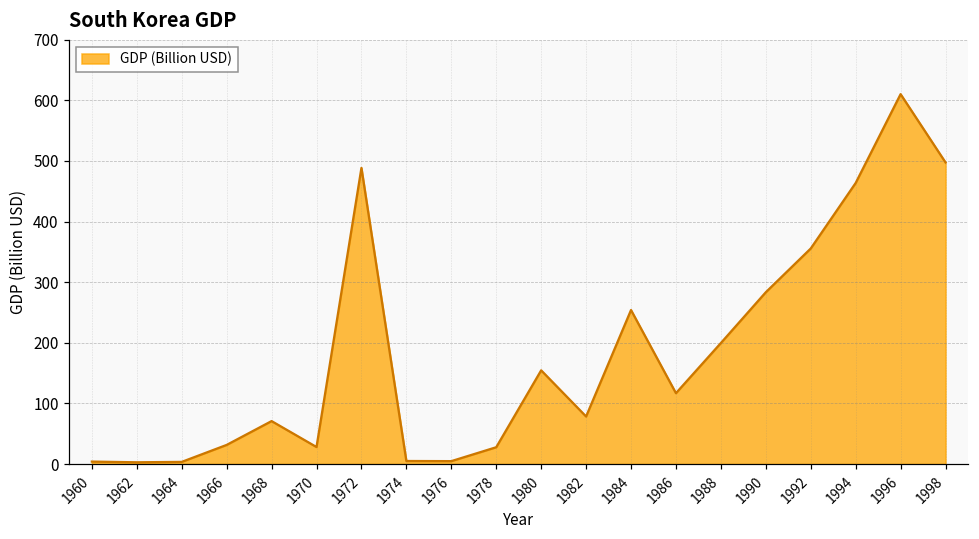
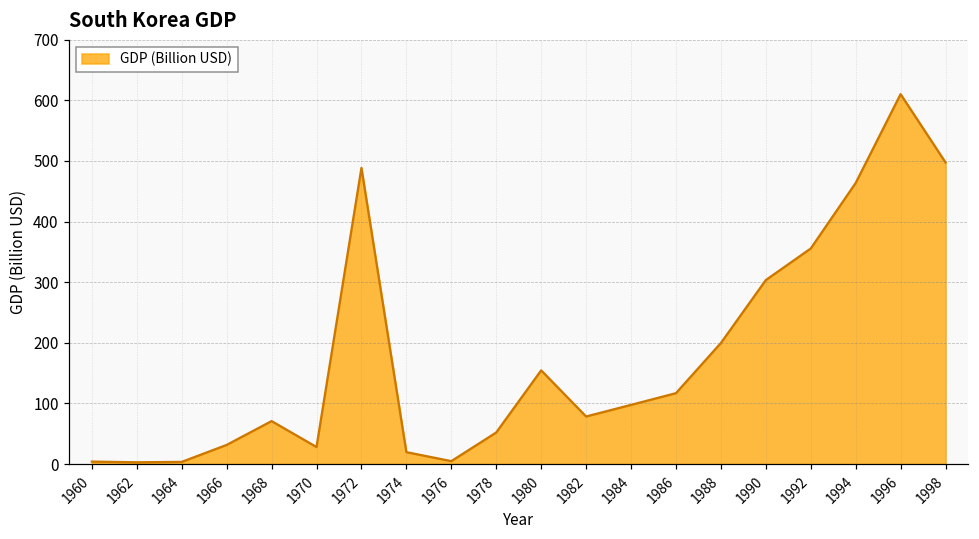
  {
    "1960": 0,
    "1962": 0,
    "1964": 0,
    "1966": 30,
    "1968": 70,
    "1970": 30,
    "1972": 490,
-   "1974": 0,
+   "1974": 20,
    "1976": 0,
-   "1978": 30,
+   "1978": 50,
    "1980": 150,
    "1982": 80,
-   "1984": 250,
+   "1984": 100,
    "1986": 120,
    "1988": 200,
-   "1990": 280,
+   "1990": 300,
    "1992": 360,
    "1994": 460,
    "1996": 610,
    "1998": 500
  }
